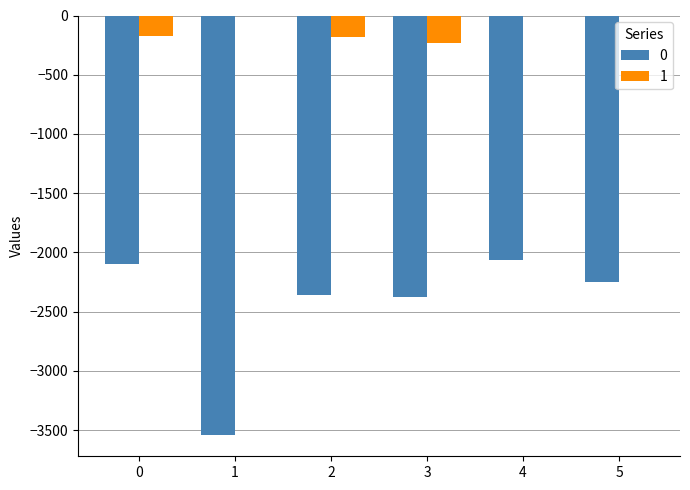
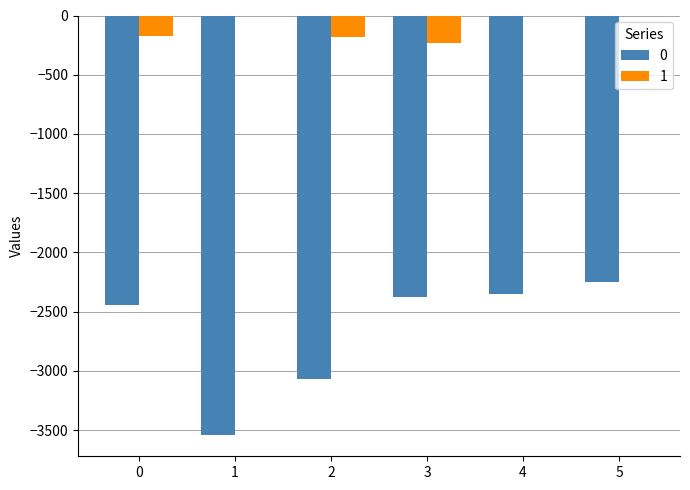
  {
    "0": {
-     "0": -2100,
+     "0": -2440,
      "1": -3540,
-     "2": -2360,
+     "2": -3070,
      "3": -2380,
-     "4": -2060,
+     "4": -2350,
      "5": -2250
    },
    "1": {
      "0": -170,
      "1": 0,
      "2": -180,
      "3": -230
    }
  }
